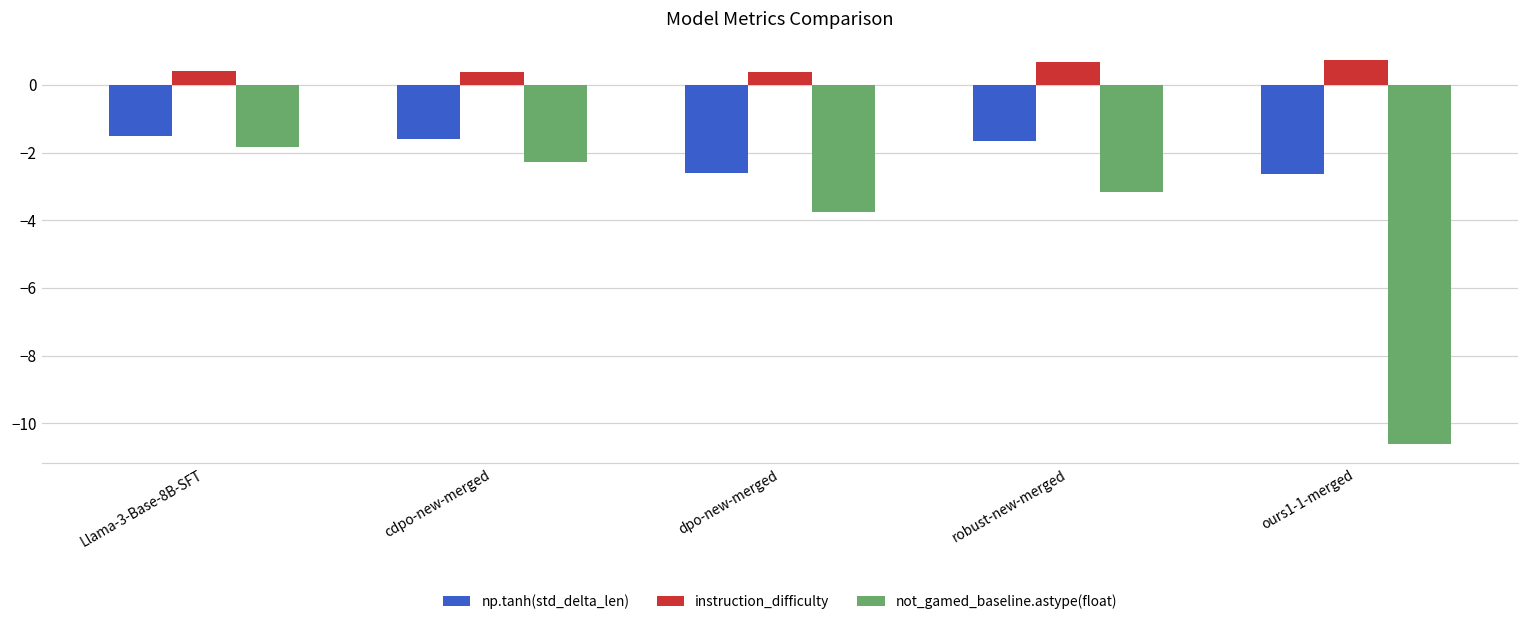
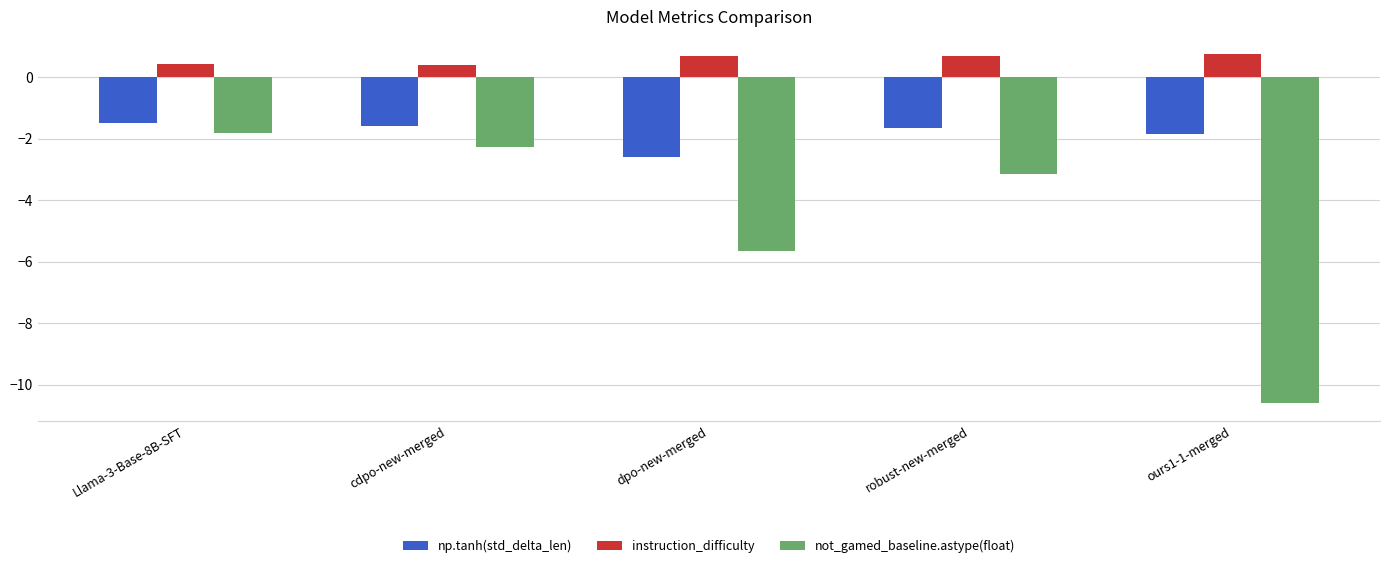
  {
    "np.tanh(std_delta_len)": {
      "Llama-3-Base-8B-SFT": -1.5,
      "cdpo-new-merged": -1.6,
      "dpo-new-merged": -2.6,
      "robust-new-merged": -1.6,
-     "ours1-1-merged": -2.6
+     "ours1-1-merged": -1.8
    },
    "instruction_difficulty": {
      "Llama-3-Base-8B-SFT": 0.4,
      "cdpo-new-merged": 0.4,
-     "dpo-new-merged": 0.4,
+     "dpo-new-merged": 0.7,
      "robust-new-merged": 0.7,
      "ours1-1-merged": 0.7
    },
    "not_gamed_baseline.astype(float)": {
      "Llama-3-Base-8B-SFT": -1.8,
      "cdpo-new-merged": -2.3,
-     "dpo-new-merged": -3.8,
+     "dpo-new-merged": -5.7,
      "robust-new-merged": -3.2,
      "ours1-1-merged": -10.6
    }
  }
